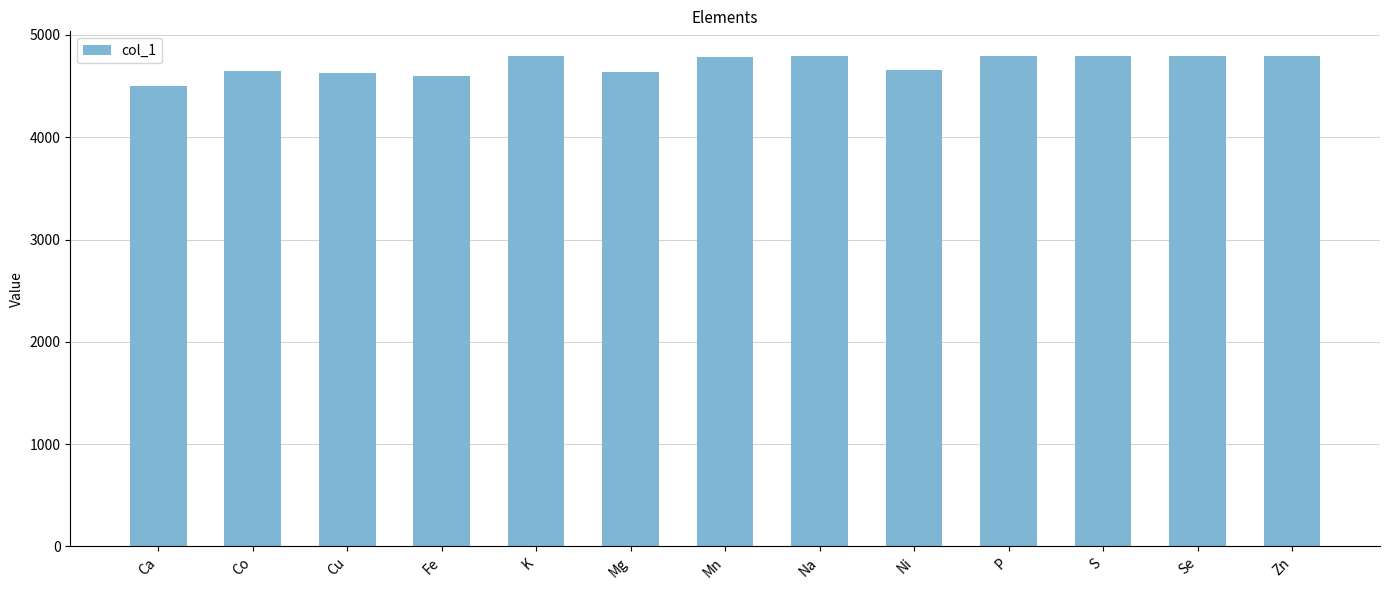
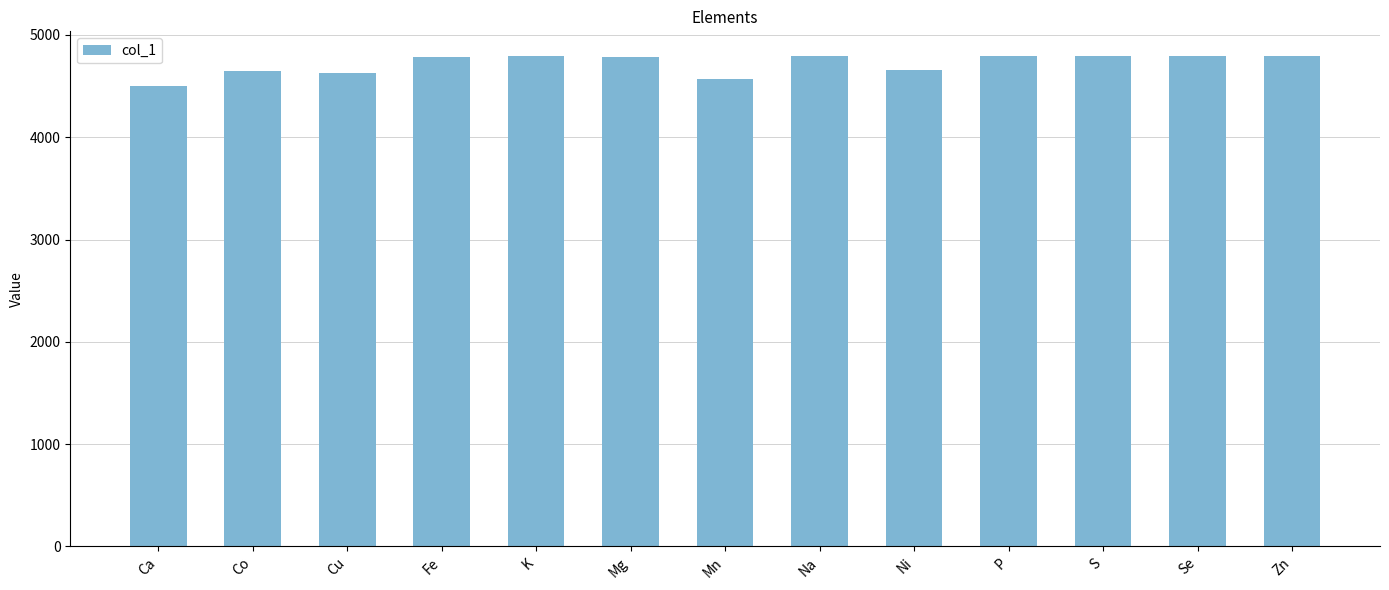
  {
    "Ca": 4500,
    "Co": 4650,
    "Cu": 4620,
-   "Fe": 4600,
+   "Fe": 4790,
    "K": 4790,
-   "Mg": 4640,
-   "Mn": 4790,
+   "Mg": 4790,
+   "Mn": 4570,
    "Na": 4790,
    "Ni": 4650,
    "P": 4790,
    "S": 4800,
    "Se": 4790,
    "Zn": 4800
  }
